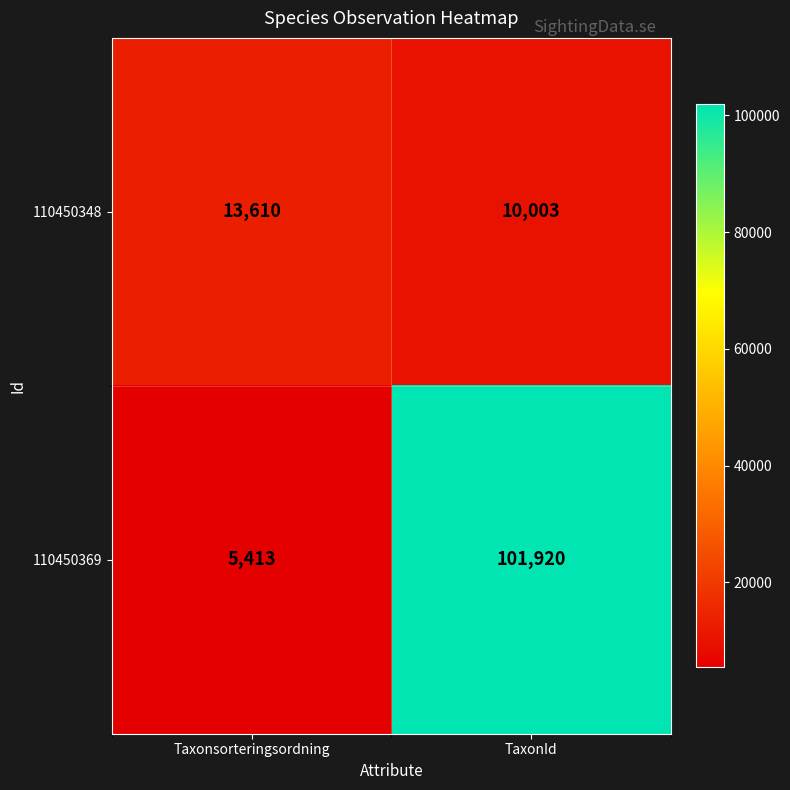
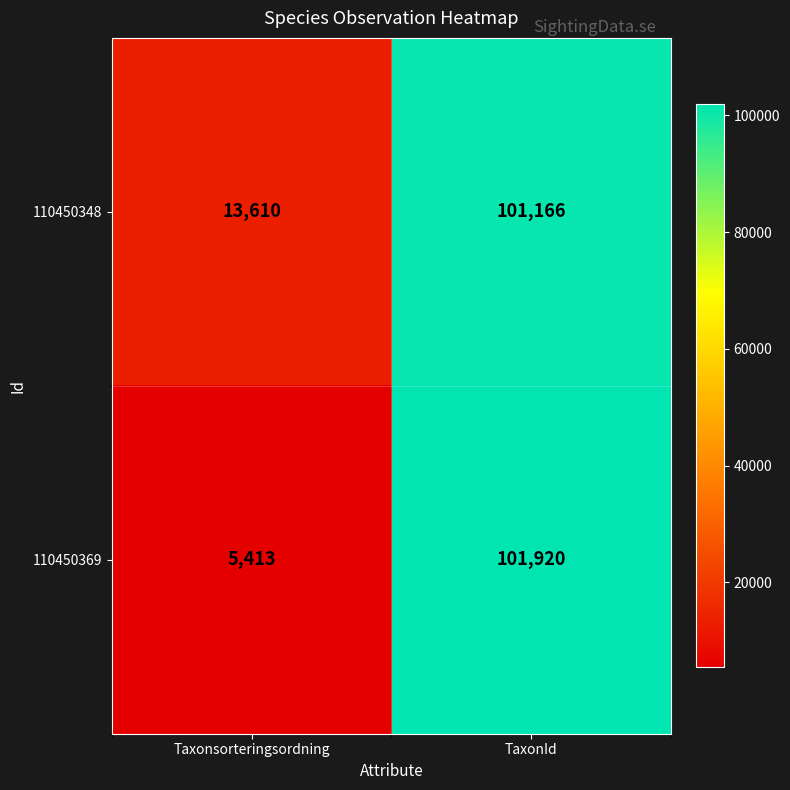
  {
    "110450348": {
      "Taxonsorteringsordning": "13,610",
-     "TaxonId": "10,003"
+     "TaxonId": "101,166"
    },
    "110450369": {
      "Taxonsorteringsordning": "5,413",
      "TaxonId": "101,920"
    }
  }
